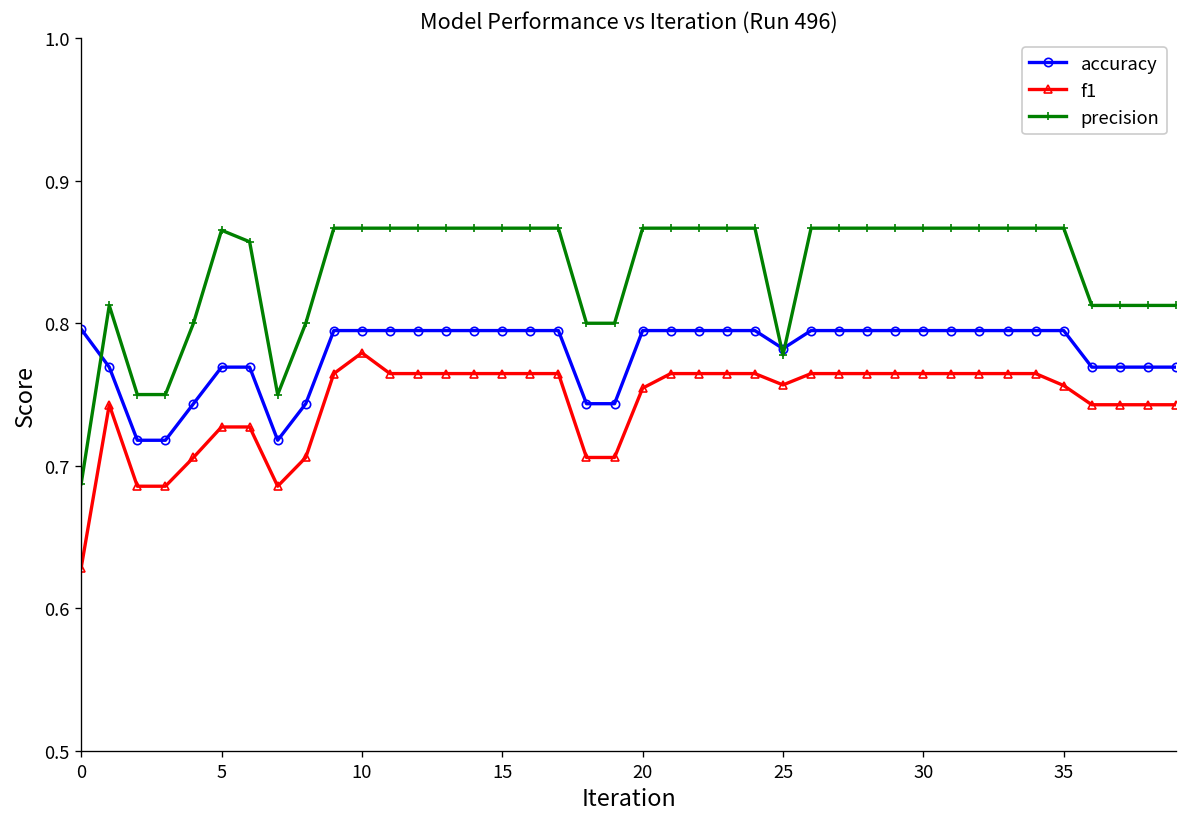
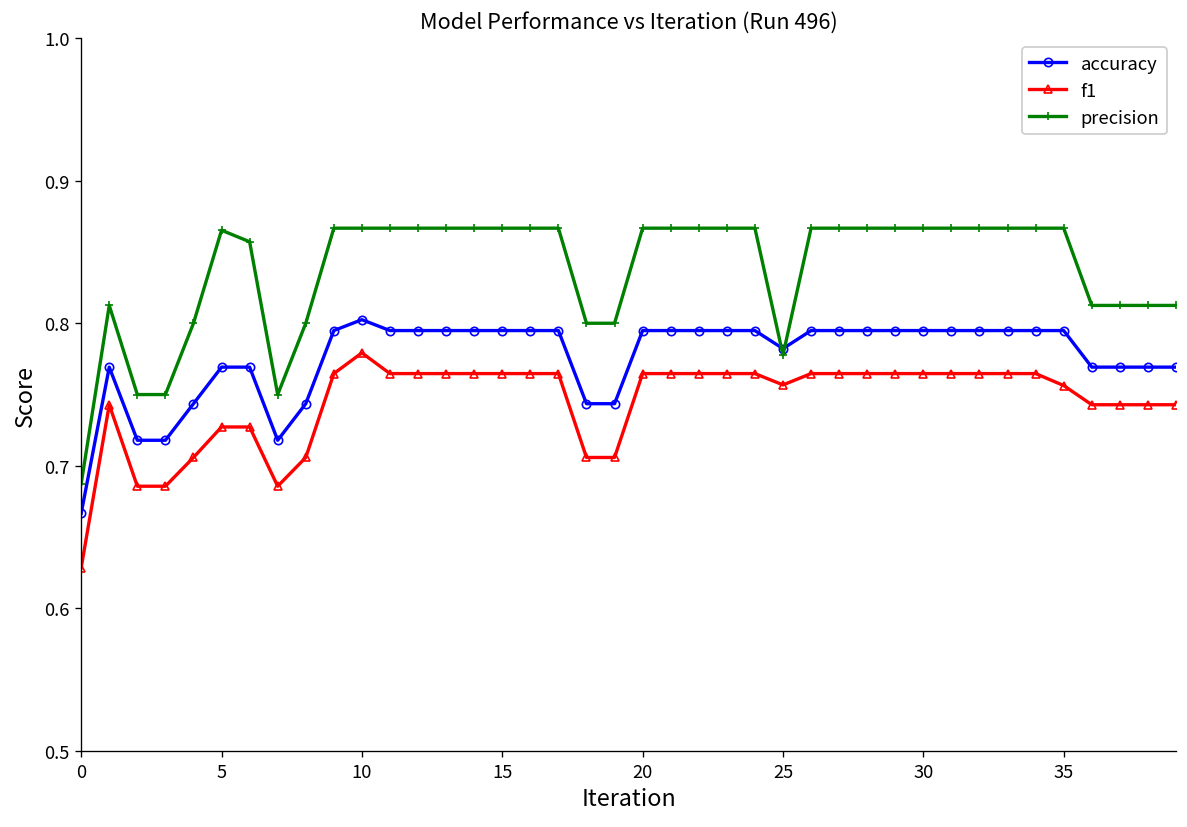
  {
    "accuracy": {
-     "0": 0.796,
+     "0": 0.667,
      "5": 0.769,
-     "10": 0.795,
+     "10": 0.803,
      "15": 0.795,
      "20": 0.795,
      "25": 0.782,
      "30": 0.795,
      "35": 0.795
    },
    "f1": {
      "0": 0.629,
      "5": 0.727,
      "10": 0.779,
      "15": 0.765,
-     "20": 0.754,
+     "20": 0.765,
      "25": 0.757,
      "30": 0.765,
      "35": 0.756
    },
    "precision": {
      "0": 0.688,
      "5": 0.865,
      "10": 0.867,
      "15": 0.867,
      "20": 0.867,
      "25": 0.778,
      "30": 0.867,
      "35": 0.867
    }
  }
